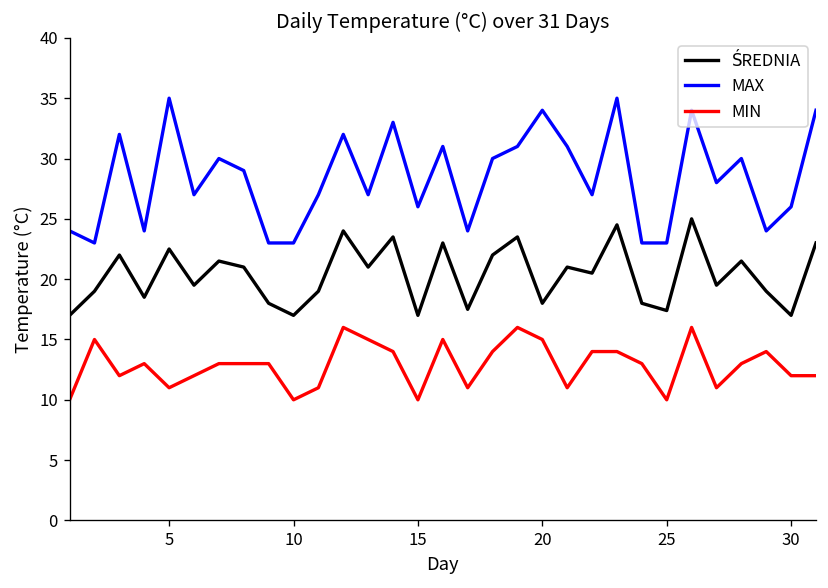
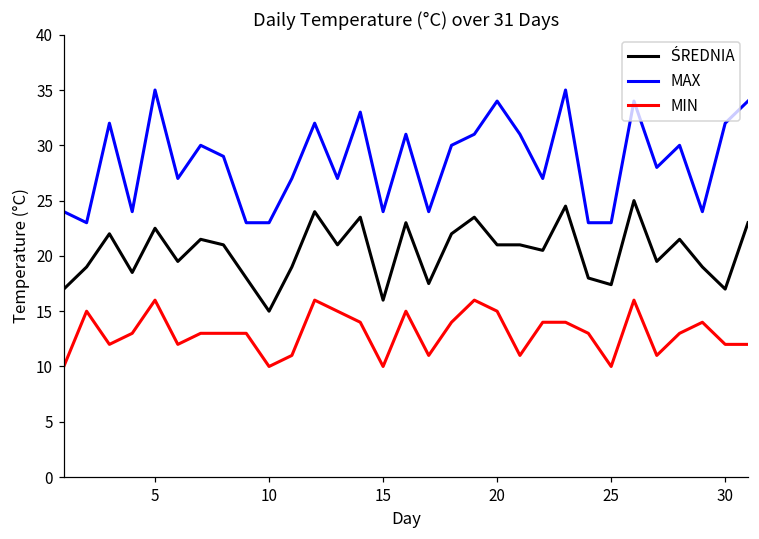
  {
    "ŚREDNIA": {
      "5": 22.5,
-     "10": 17,
-     "15": 17,
-     "20": 18,
+     "10": 15,
+     "15": 16,
+     "20": 21,
      "25": 17.4,
      "30": 17
    },
    "MAX": {
      "5": 35,
      "10": 23,
-     "15": 26,
+     "15": 24,
      "20": 34,
      "25": 23,
-     "30": 26
+     "30": 32
    },
    "MIN": {
-     "5": 11,
+     "5": 16,
      "10": 10,
      "15": 10,
      "20": 15,
      "25": 10,
      "30": 12
    }
  }
